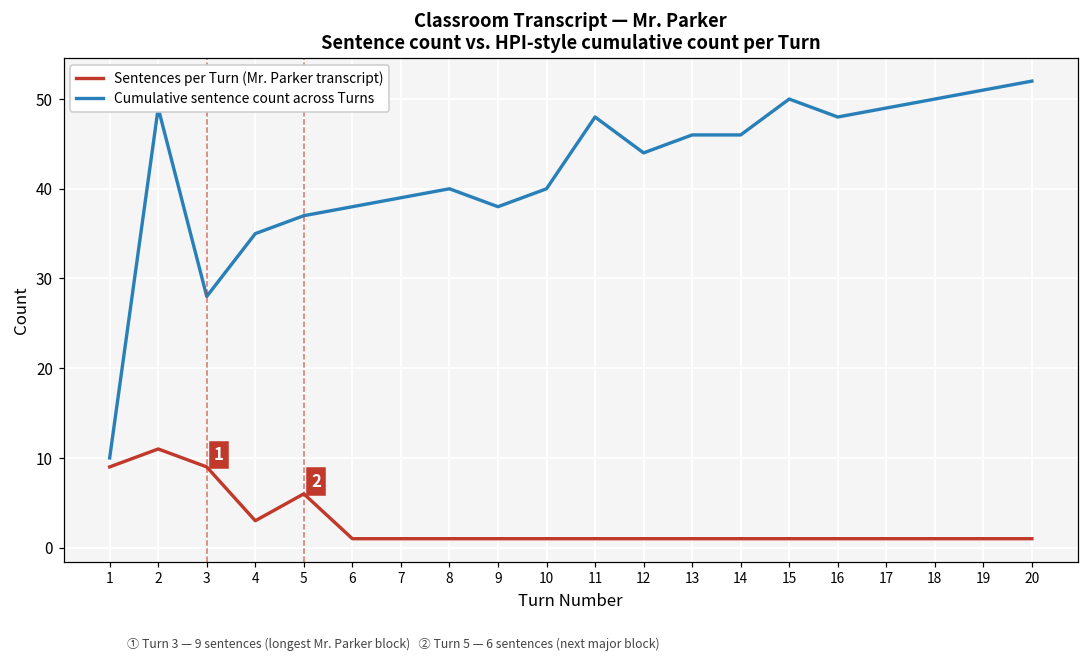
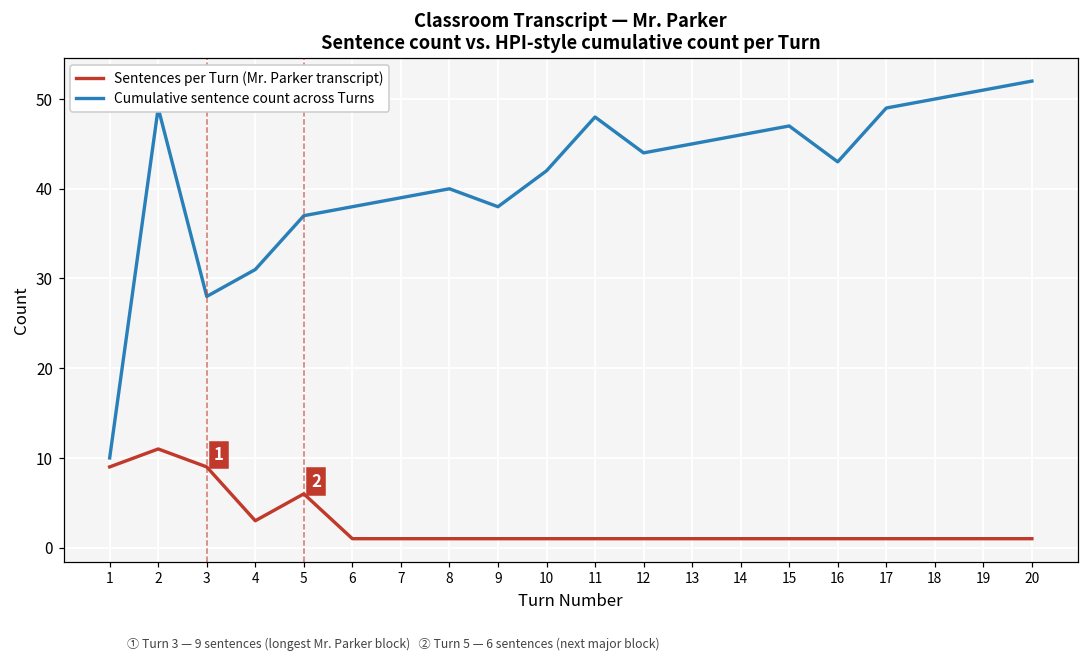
  {
    "Sentences per Turn (Mr. Parker transcript)": {
      "1": 9,
      "2": 11,
      "4": 3,
      "6": 1,
      "7": 1,
      "8": 1,
      "9": 1,
      "10": 1,
      "11": 1,
      "12": 1,
      "13": 1,
      "14": 1,
      "15": 1,
      "16": 1,
      "17": 1,
      "18": 1,
      "19": 1,
      "20": 1
    },
    "Cumulative sentence count across Turns": {
      "1": 10,
      "3": 28,
-     "4": 35,
+     "4": 31,
      "5": 37,
      "6": 38,
      "7": 39,
      "8": 40,
      "9": 38,
-     "10": 40,
+     "10": 42,
      "11": 48,
      "12": 44,
-     "13": 46,
+     "13": 45,
      "14": 46,
-     "15": 50,
-     "16": 48,
+     "15": 47,
+     "16": 43,
      "17": 49,
      "18": 50,
      "19": 51,
      "20": 52
    }
  }
